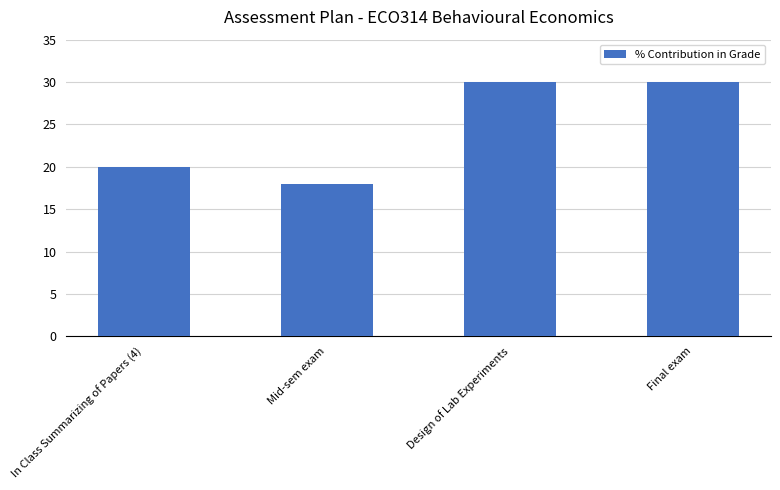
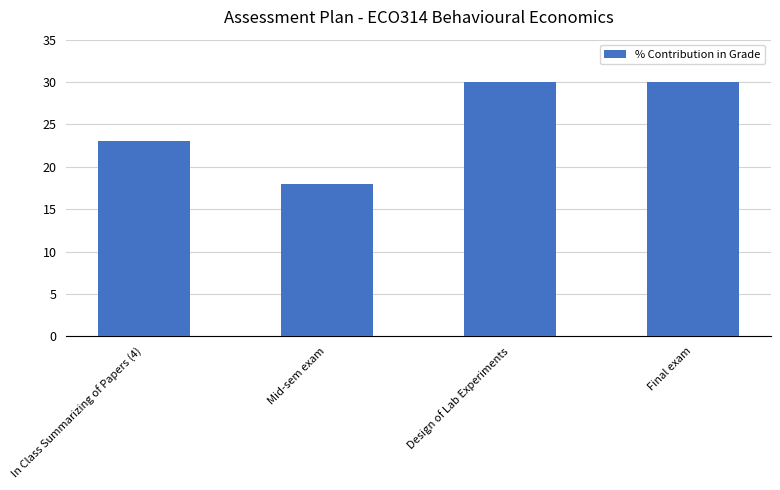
  {
-   "In Class Summarizing of Papers (4)": 20,
+   "In Class Summarizing of Papers (4)": 23,
    "Mid-sem exam": 18,
    "Design of Lab Experiments": 30,
    "Final exam": 30
  }
